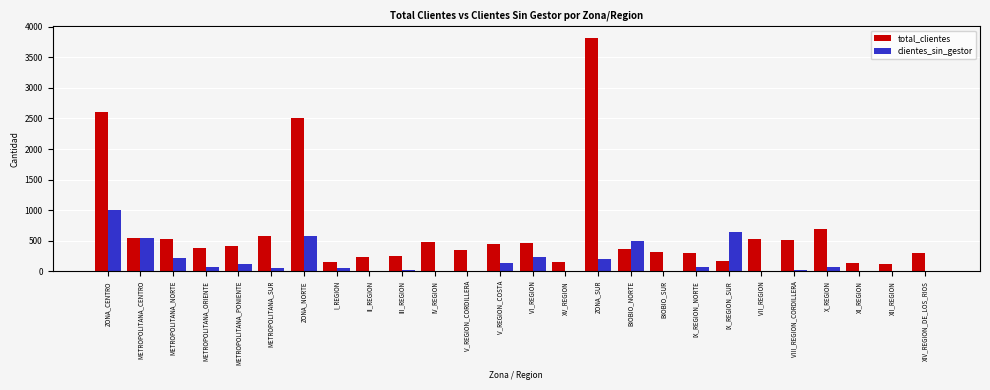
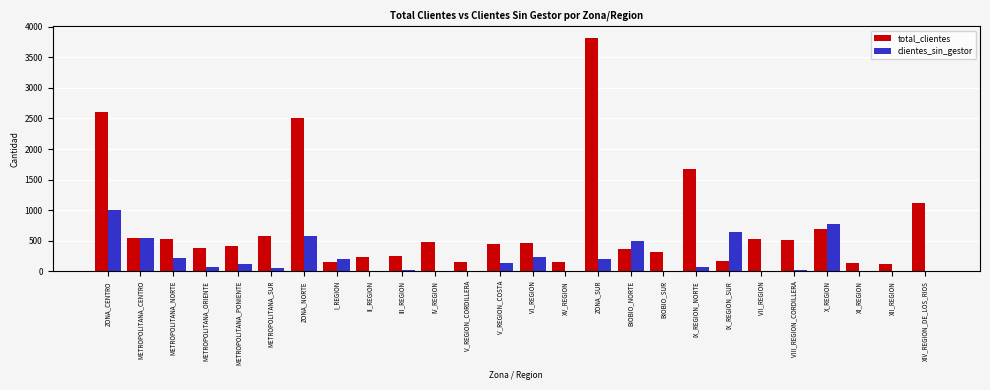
  {
    "total_clientes": {
      "ZONA_CENTRO": 2600,
      "METROPOLITANA_CENTRO": 500,
      "METROPOLITANA_NORTE": 500,
      "METROPOLITANA_ORIENTE": 400,
      "METROPOLITANA_PONIENTE": 400,
      "METROPOLITANA_SUR": 600,
      "ZONA_NORTE": 2500,
      "I_REGION": 100,
      "II_REGION": 200,
      "III_REGION": 200,
      "IV_REGION": 500,
-     "V_REGION_CORDILLERA": 300,
+     "V_REGION_CORDILLERA": 200,
      "V_REGION_COSTA": 500,
      "VI_REGION": 500,
      "XV_REGION": 200,
      "ZONA_SUR": 3800,
      "BIOBIO_NORTE": 400,
      "BIOBIO_SUR": 300,
-     "IX_REGION_NORTE": 300,
+     "IX_REGION_NORTE": 1700,
      "IX_REGION_SUR": 200,
      "VII_REGION": 500,
      "VIII_REGION_CORDILLERA": 500,
      "X_REGION": 700,
      "XI_REGION": 100,
      "XII_REGION": 100,
-     "XIV_REGION_DE_LOS_RIOS": 300
+     "XIV_REGION_DE_LOS_RIOS": 1100
    },
    "clientes_sin_gestor": {
      "ZONA_CENTRO": 1000,
      "METROPOLITANA_CENTRO": 500,
      "METROPOLITANA_NORTE": 200,
      "METROPOLITANA_ORIENTE": 100,
      "METROPOLITANA_PONIENTE": 100,
      "METROPOLITANA_SUR": 100,
      "ZONA_NORTE": 600,
-     "I_REGION": 100,
+     "I_REGION": 200,
      "II_REGION": 0,
      "V_REGION_CORDILLERA": 0,
      "V_REGION_COSTA": 100,
      "VI_REGION": 200,
      "ZONA_SUR": 200,
      "BIOBIO_NORTE": 500,
      "BIOBIO_SUR": 0,
      "IX_REGION_NORTE": 100,
      "IX_REGION_SUR": 600,
-     "X_REGION": 100,
+     "X_REGION": 800,
      "XII_REGION": 0
    }
  }
